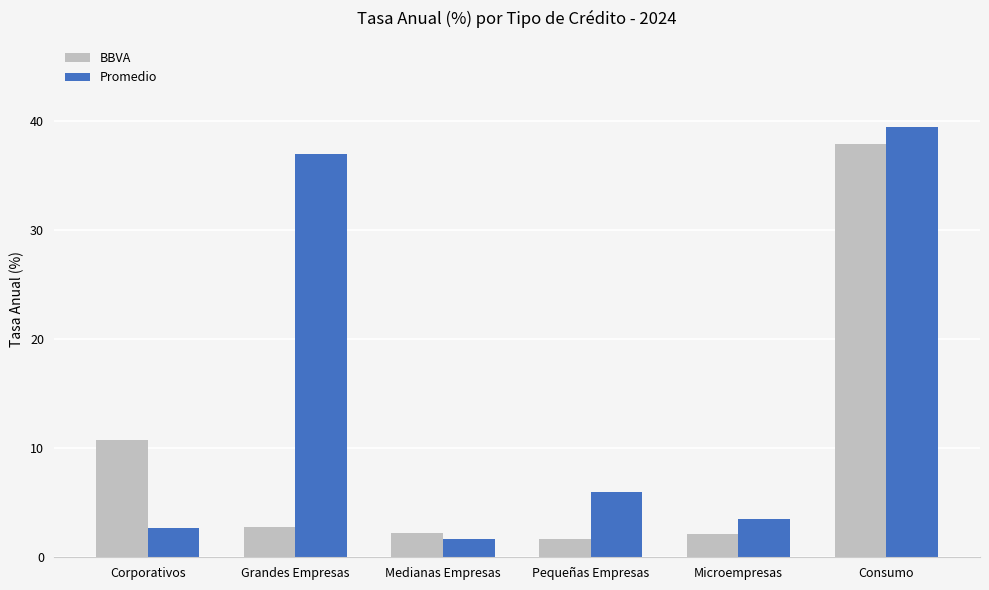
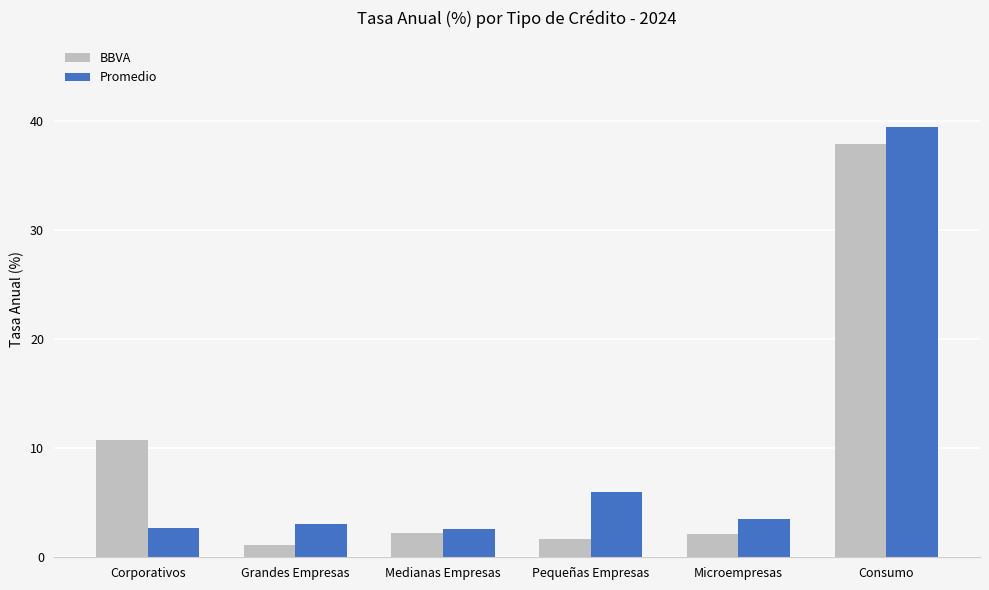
  {
    "BBVA": {
      "Corporativos": 10.7,
-     "Grandes Empresas": 2.8,
+     "Grandes Empresas": 1.1,
      "Medianas Empresas": 2.3,
      "Pequeñas Empresas": 1.7,
      "Microempresas": 2.1,
      "Consumo": 37.9
    },
    "Promedio": {
      "Corporativos": 2.7,
-     "Grandes Empresas": 37.0,
-     "Medianas Empresas": 1.7,
+     "Grandes Empresas": 3.1,
+     "Medianas Empresas": 2.6,
      "Pequeñas Empresas": 6.0,
      "Microempresas": 3.5,
      "Consumo": 39.5
    }
  }
